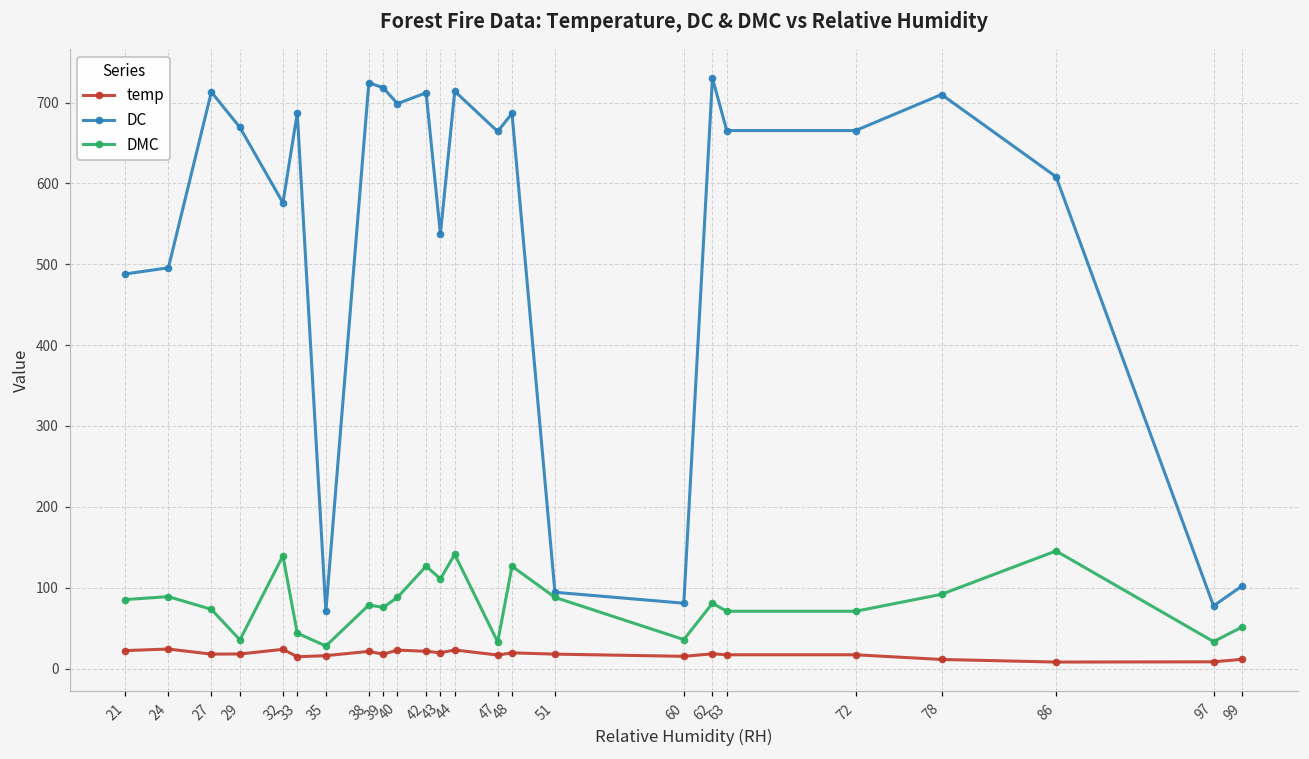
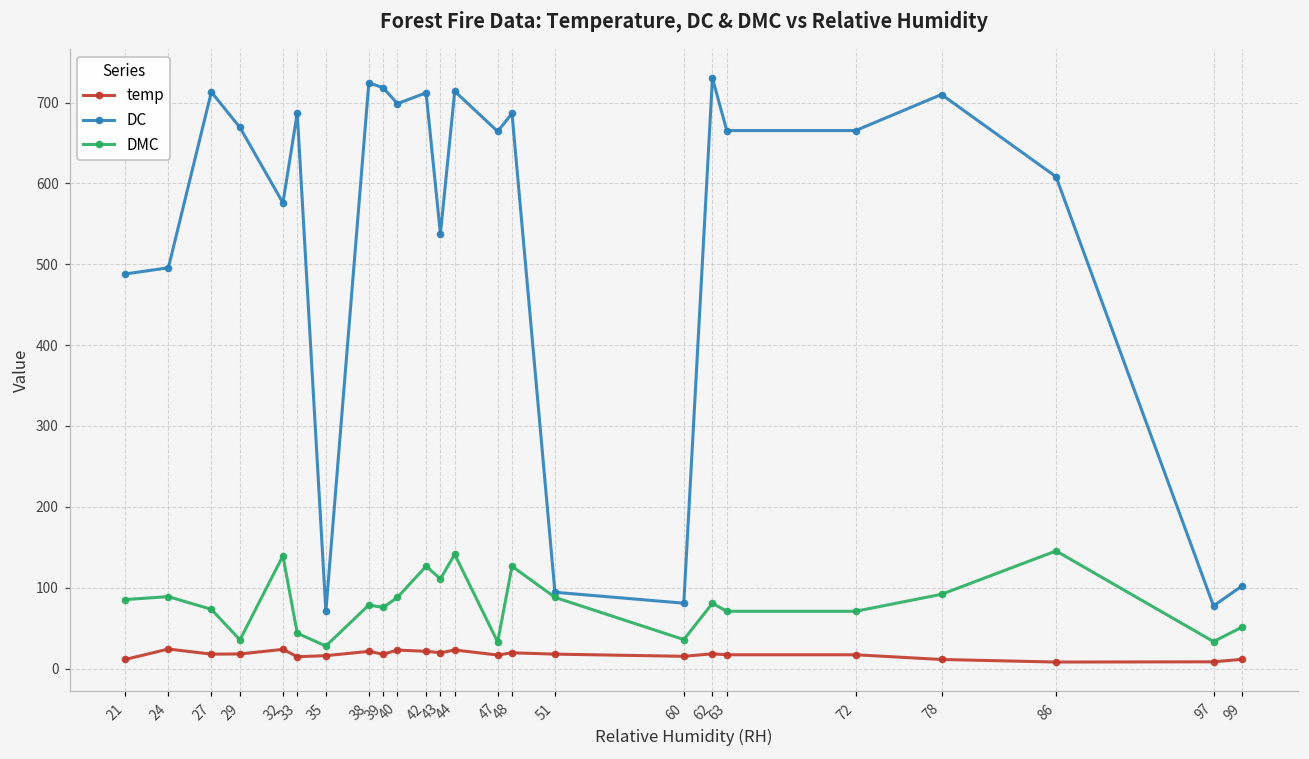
  {
    "temp": {
-     "21": 20,
+     "21": 10,
      "24": 20,
      "27": 20,
      "29": 20,
      "32": 20,
      "33": 10,
      "35": 20,
      "38": 20,
      "39": 20,
      "40": 20,
      "42": 20,
      "43": 20,
      "44": 20,
      "47": 20,
      "48": 20,
      "51": 20,
      "60": 20,
      "62": 20,
      "63": 20,
      "72": 20,
      "78": 10,
      "86": 10,
      "97": 10,
      "99": 10
    },
    "DC": {
      "21": 490,
      "24": 500,
      "27": 710,
      "29": 670,
      "32": 580,
      "33": 690,
      "35": 70,
      "38": 720,
      "39": 720,
      "40": 700,
      "42": 710,
      "43": 540,
      "44": 710,
      "47": 660,
      "48": 690,
      "51": 90,
      "60": 80,
      "62": 730,
      "63": 670,
      "72": 670,
      "78": 710,
      "86": 610,
      "97": 80,
      "99": 100
    },
    "DMC": {
      "21": 90,
      "24": 90,
      "27": 70,
      "29": 40,
      "32": 140,
      "33": 40,
      "35": 30,
      "38": 80,
      "39": 80,
      "40": 90,
      "42": 130,
      "43": 110,
      "44": 140,
      "47": 30,
      "48": 130,
      "51": 90,
      "60": 40,
      "62": 80,
      "63": 70,
      "72": 70,
      "78": 90,
      "86": 150,
      "97": 30,
      "99": 50
    }
  }
